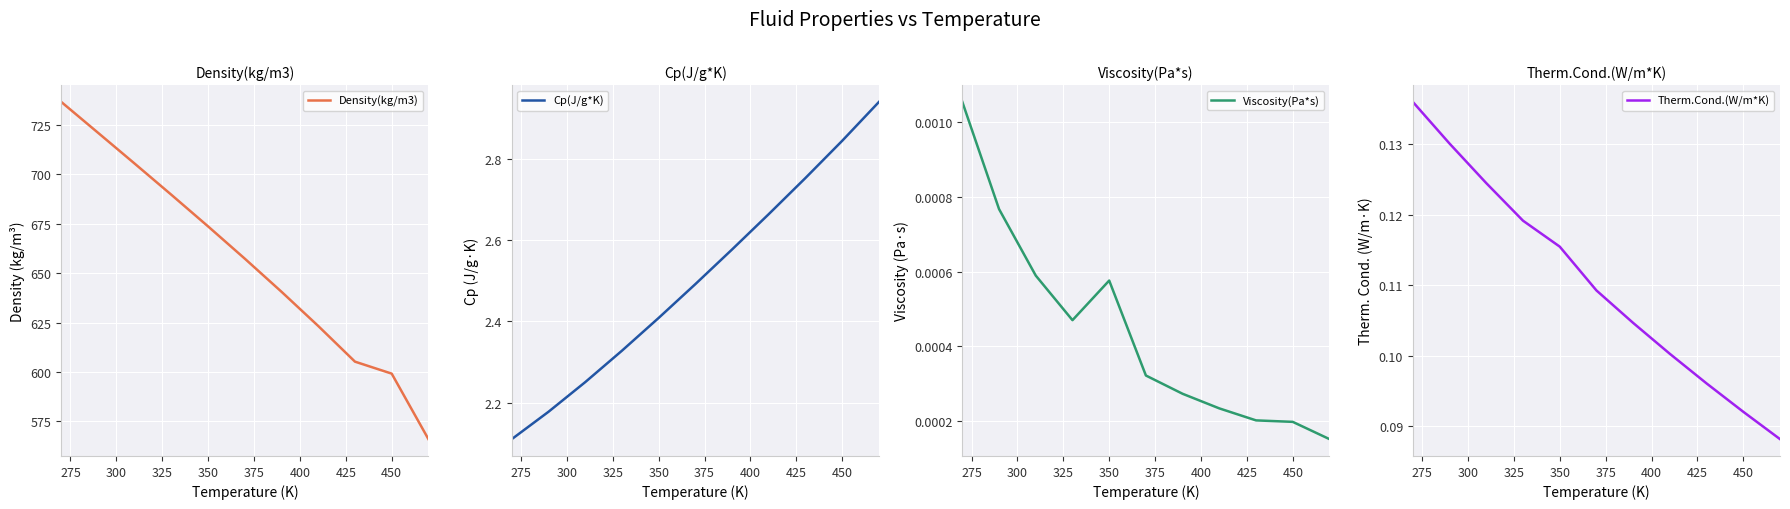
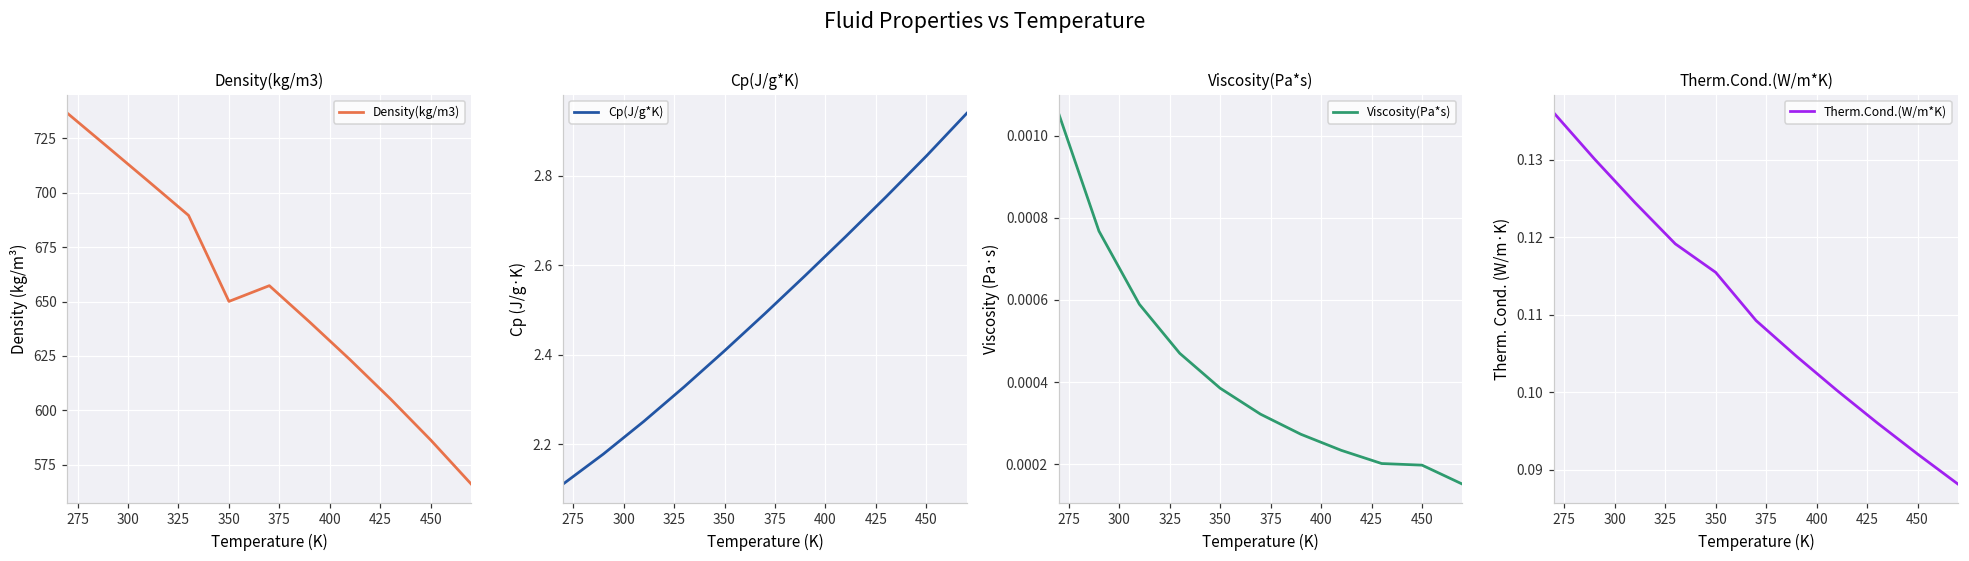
  {
    "Density(kg/m3)": {
-     "350": 674,
-     "450": 599
+     "350": 650,
+     "450": 586
    },
    "Cp(J/g*K)": {
      "350": 2.41,
      "450": 2.84
    },
    "Viscosity(Pa*s)": {
-     "350": 0.00058,
+     "350": 0.00039,
      "450": 0.00020
    },
    "Therm.Cond.(W/m*K)": {
      "350": 0.115,
      "450": 0.092
    }
  }
